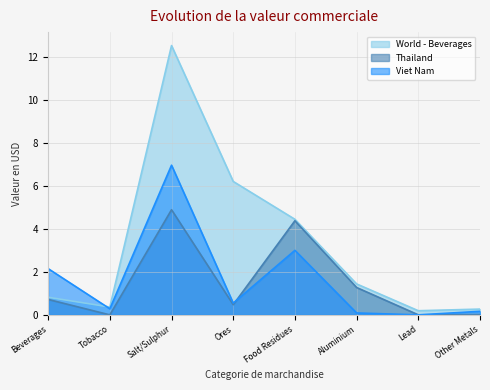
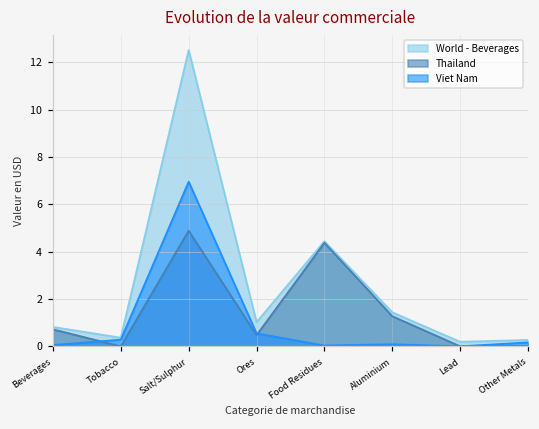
  {
    "World - Beverages": {
      "Salt/Sulphur": 12.5,
-     "Ores": 6.2,
+     "Ores": 1.0,
      "Aluminium": 1.4,
      "Lead": 0.2
    },
    "Thailand": {
      "Tobacco": 0.0,
      "Salt/Sulphur": 4.9,
      "Aluminium": 1.3,
      "Other Metals": 0.0
    },
    "Viet Nam": {
-     "Beverages": 2.1,
+     "Beverages": 0.1,
      "Salt/Sulphur": 7.0,
-     "Food Residues": 3.0,
+     "Food Residues": 0.0,
      "Aluminium": 0.1
    }
  }
